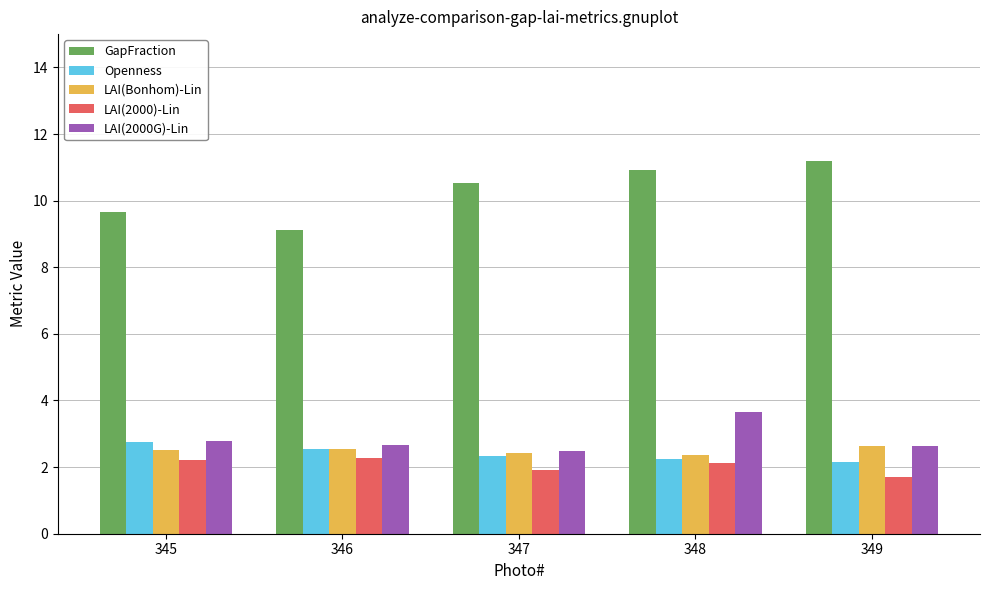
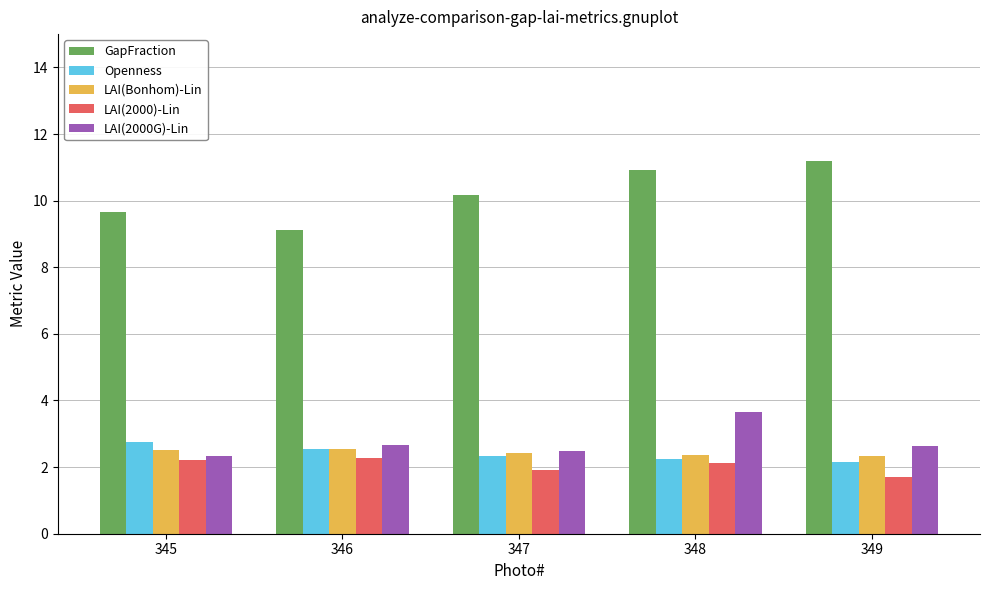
  {
    "GapFraction": {
      "345": 9.7,
      "346": 9.1,
-     "347": 10.5,
+     "347": 10.2,
      "348": 10.9,
      "349": 11.2
    },
    "Openness": {
      "345": 2.7,
      "346": 2.5,
      "347": 2.3,
      "348": 2.2,
      "349": 2.2
    },
    "LAI(Bonhom)-Lin": {
      "345": 2.5,
      "346": 2.5,
      "347": 2.4,
      "348": 2.4,
-     "349": 2.6
+     "349": 2.3
    },
    "LAI(2000)-Lin": {
      "345": 2.2,
      "346": 2.3,
      "347": 1.9,
      "348": 2.1,
      "349": 1.7
    },
    "LAI(2000G)-Lin": {
-     "345": 2.8,
+     "345": 2.3,
      "346": 2.7,
      "347": 2.5,
      "348": 3.7,
      "349": 2.6
    }
  }
